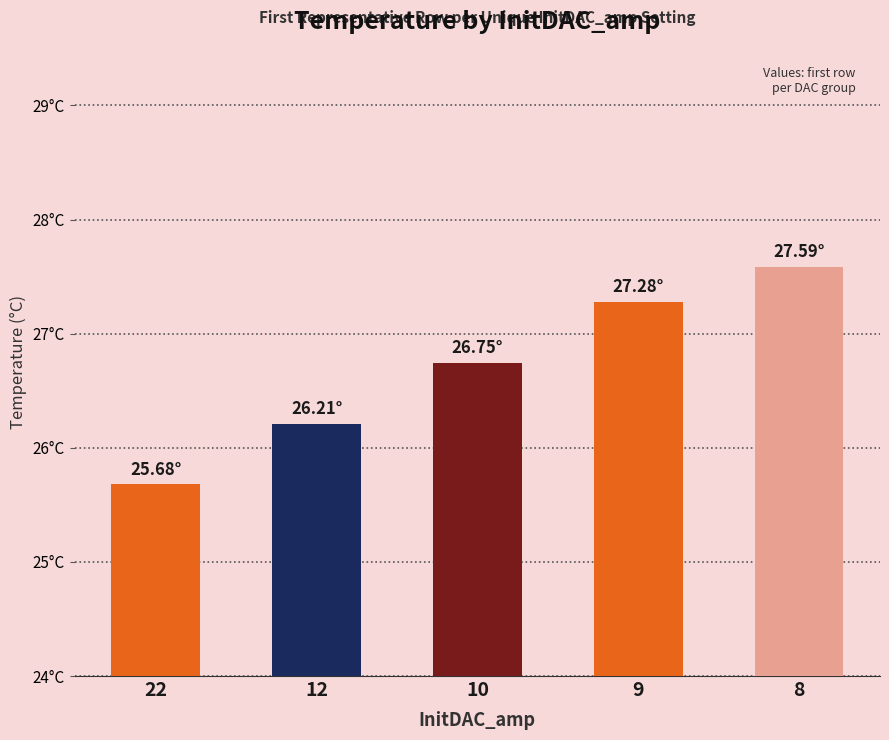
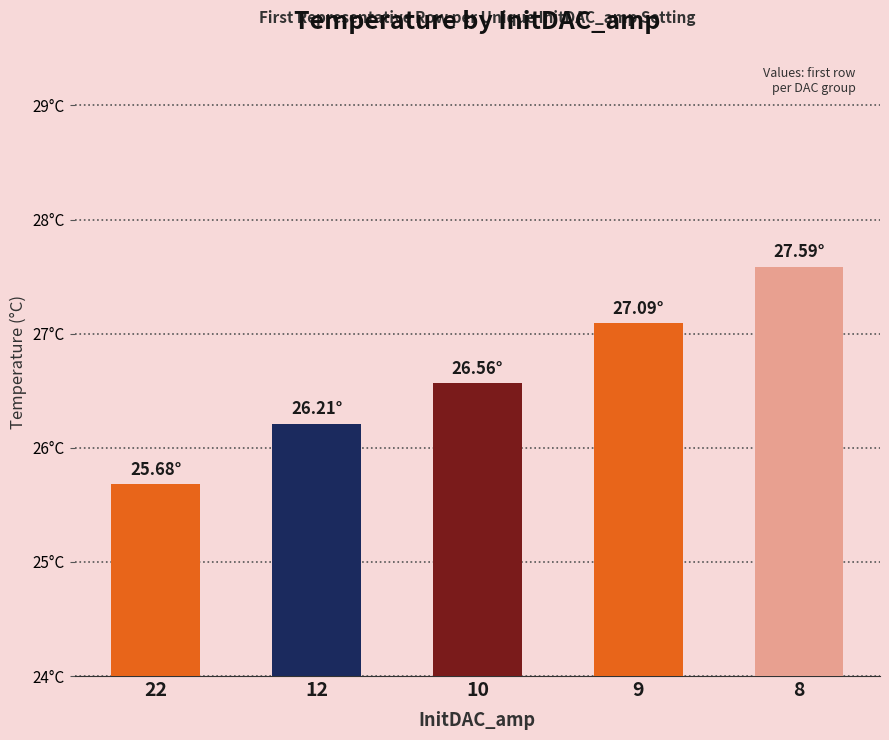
  {
    "22": "25.68°",
    "12": "26.21°",
-   "10": "26.75°",
-   "9": "27.28°",
+   "10": "26.56°",
+   "9": "27.09°",
    "8": "27.59°"
  }
